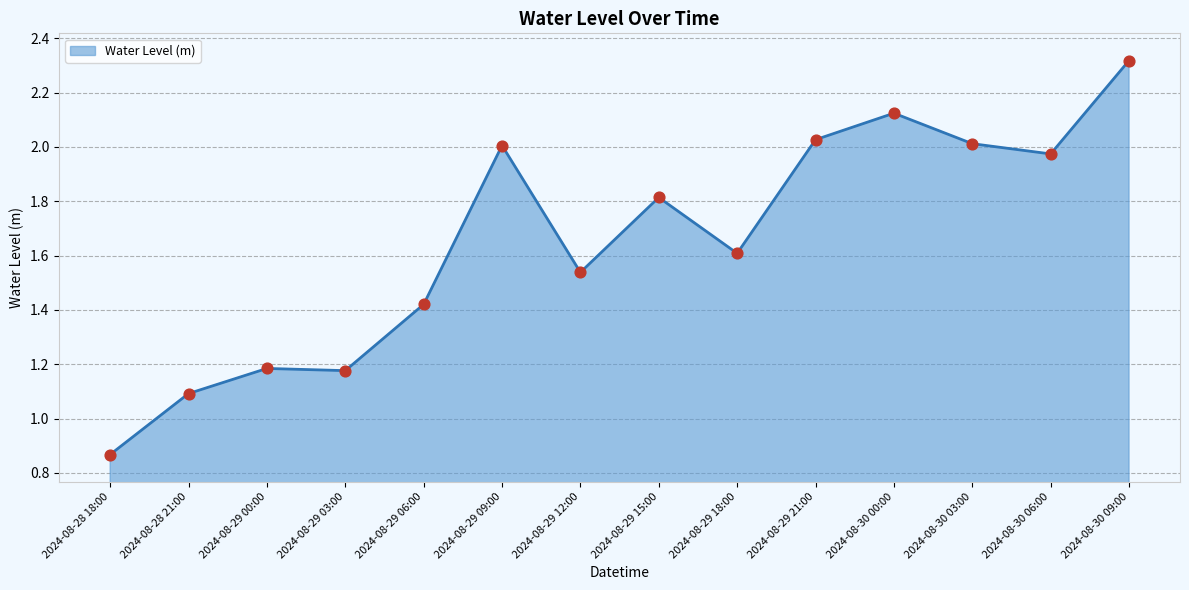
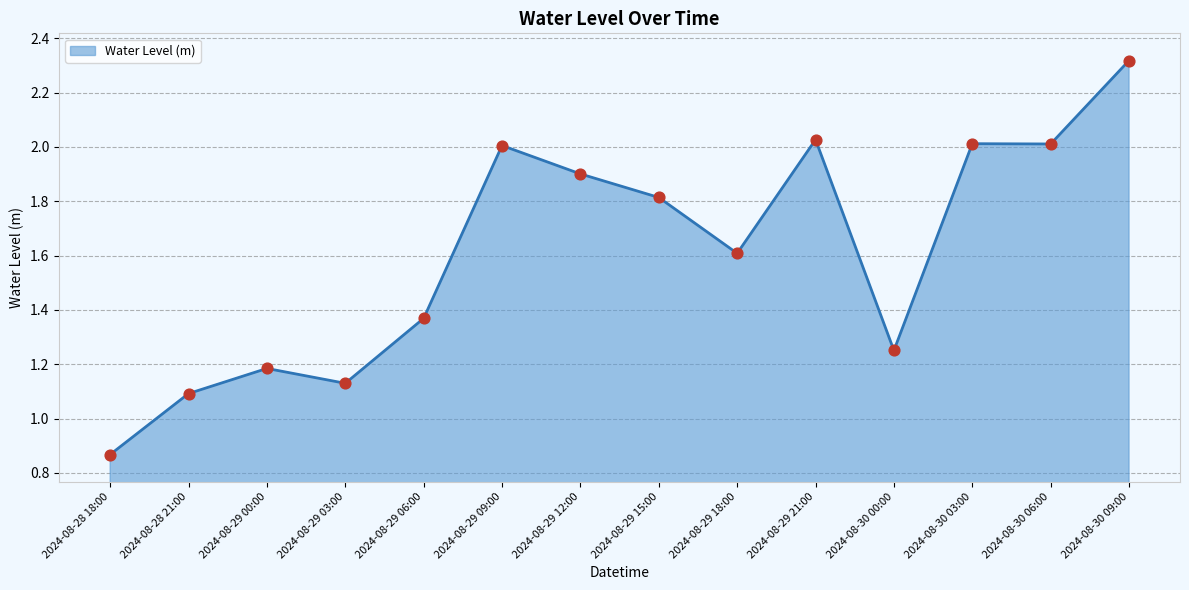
  {
    "2024-08-28 18:00": 0.87,
    "2024-08-28 21:00": 1.09,
    "2024-08-29 00:00": 1.18,
-   "2024-08-29 03:00": 1.18,
-   "2024-08-29 06:00": 1.42,
+   "2024-08-29 03:00": 1.13,
+   "2024-08-29 06:00": 1.37,
    "2024-08-29 09:00": 2.01,
-   "2024-08-29 12:00": 1.54,
+   "2024-08-29 12:00": 1.90,
    "2024-08-29 15:00": 1.81,
    "2024-08-29 18:00": 1.61,
    "2024-08-29 21:00": 2.03,
-   "2024-08-30 00:00": 2.12,
+   "2024-08-30 00:00": 1.25,
    "2024-08-30 03:00": 2.01,
-   "2024-08-30 06:00": 1.97,
+   "2024-08-30 06:00": 2.01,
    "2024-08-30 09:00": 2.32
  }
